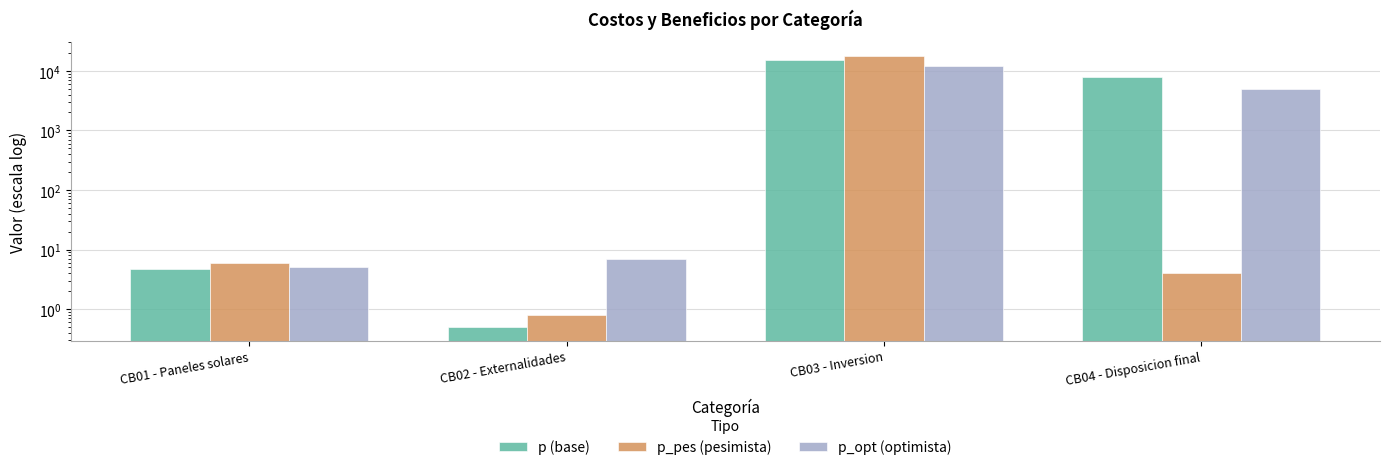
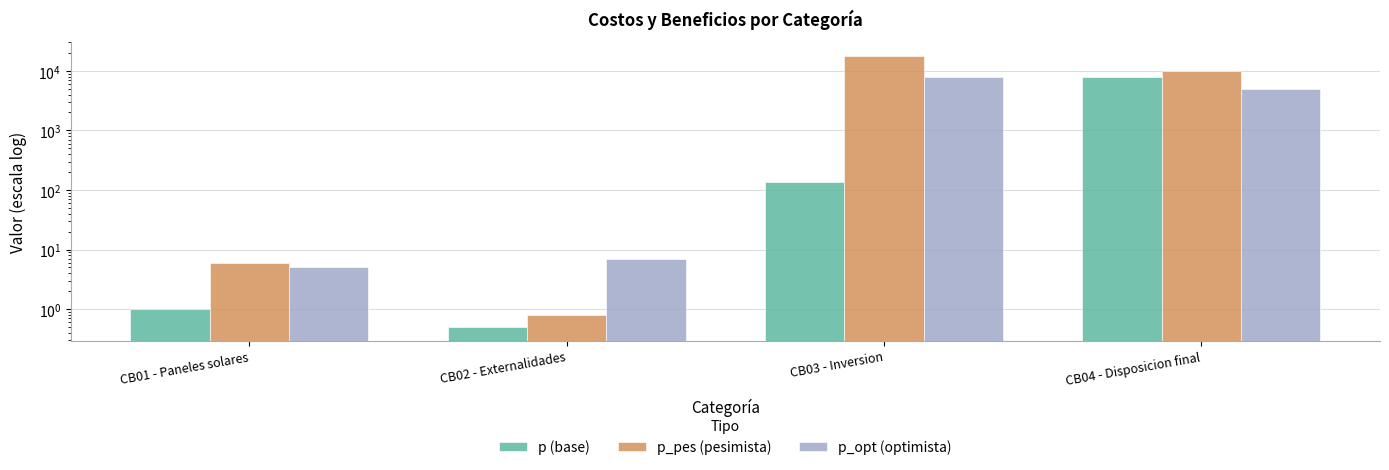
  {
    "p (base)": {
-     "CB01 - Paneles solares": 5,
+     "CB01 - Paneles solares": 1.0,
      "CB02 - Externalidades": 0.5,
-     "CB03 - Inversion": 15000,
+     "CB03 - Inversion": 140,
      "CB04 - Disposicion final": 8000
    },
    "p_pes (pesimista)": {
      "CB01 - Paneles solares": 6,
      "CB02 - Externalidades": 0.8,
      "CB03 - Inversion": 18000,
-     "CB04 - Disposicion final": 4
+     "CB04 - Disposicion final": 10000
    },
    "p_opt (optimista)": {
      "CB01 - Paneles solares": 5,
      "CB02 - Externalidades": 7,
-     "CB03 - Inversion": 12000,
+     "CB03 - Inversion": 8000,
      "CB04 - Disposicion final": 5000
    }
  }
